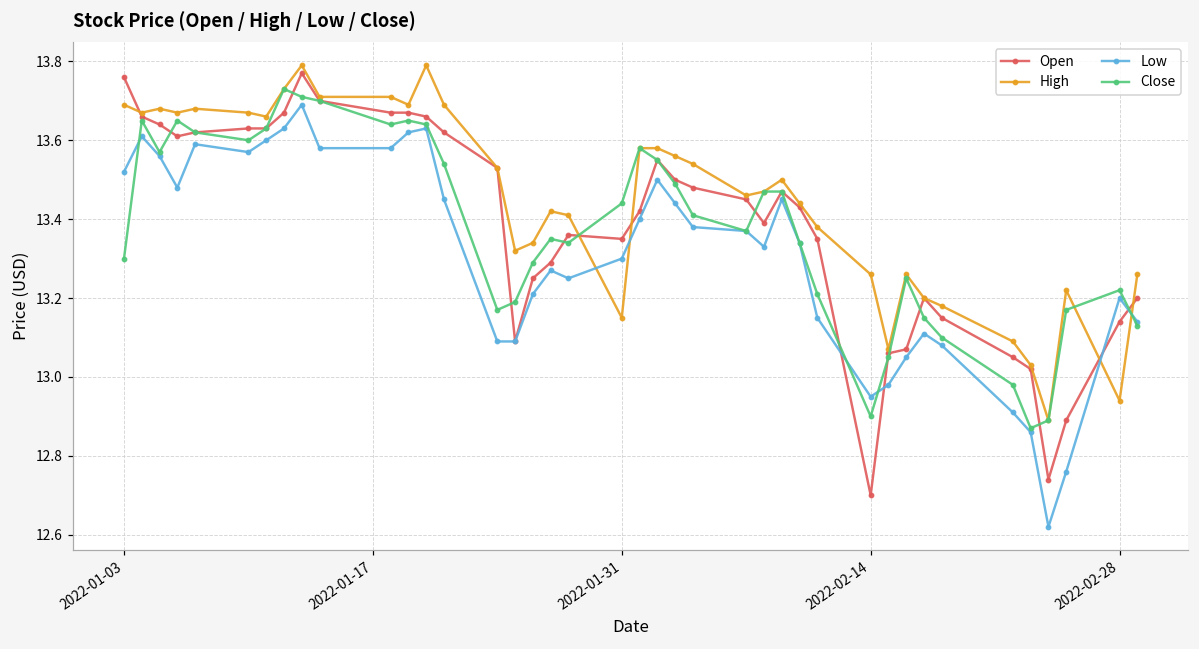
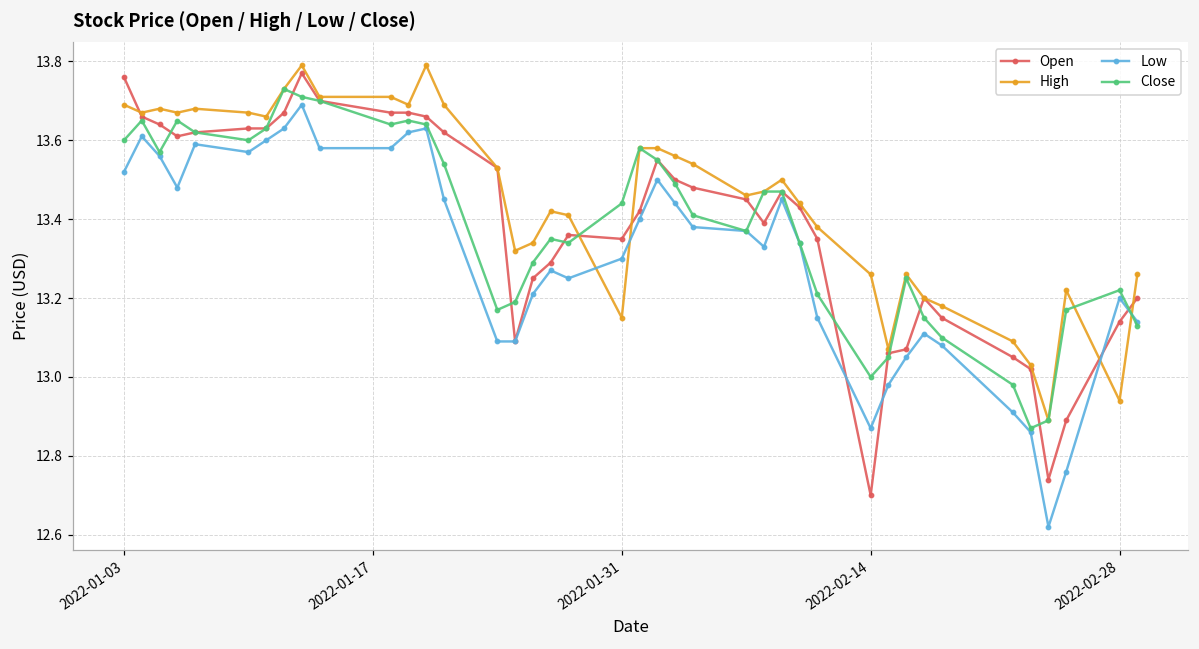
  {
    "Open": {
      "2022-01-03": 13.76,
      "2022-01-31": 13.35,
      "2022-02-14": 12.70,
      "2022-02-28": 13.14
    },
    "High": {
      "2022-01-03": 13.69,
      "2022-01-31": 13.15,
      "2022-02-14": 13.26,
      "2022-02-28": 12.94
    },
    "Low": {
      "2022-01-03": 13.52,
      "2022-01-31": 13.30,
-     "2022-02-14": 12.95,
+     "2022-02-14": 12.87,
      "2022-02-28": 13.20
    },
    "Close": {
-     "2022-01-03": 13.3,
+     "2022-01-03": 13.6,
      "2022-01-31": 13.44,
-     "2022-02-14": 12.9,
+     "2022-02-14": 13.0,
      "2022-02-28": 13.22
    }
  }
